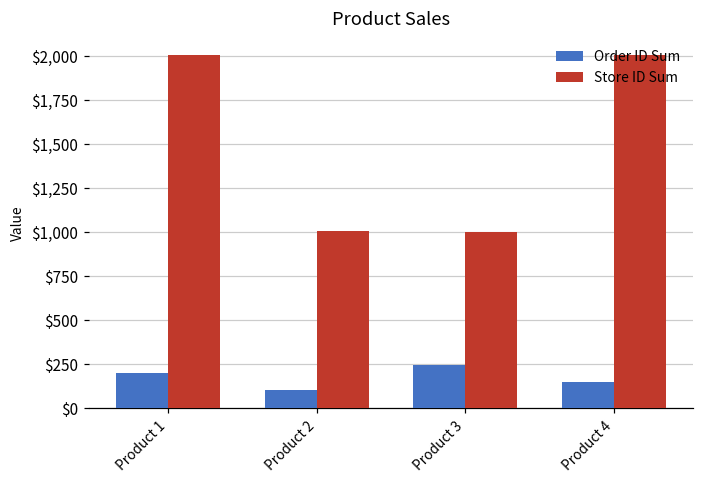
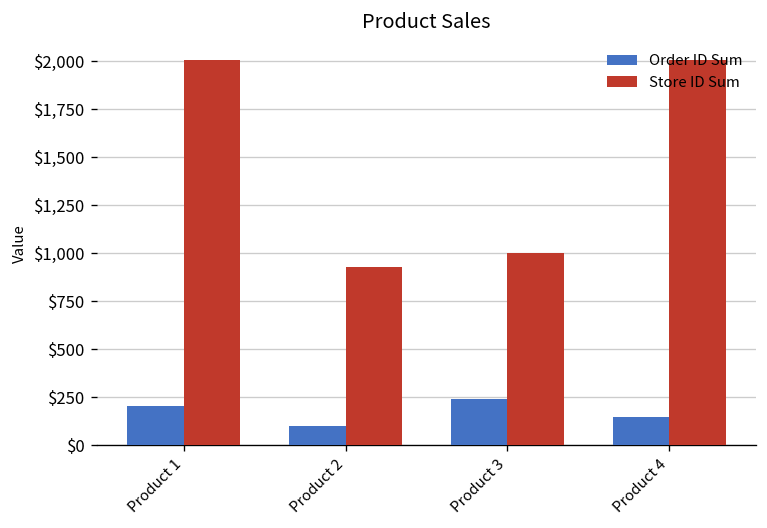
  {
    "Order ID Sum": {
      "Product 1": "$200",
      "Product 2": "$100",
      "Product 3": "$240",
      "Product 4": "$150"
    },
    "Store ID Sum": {
      "Product 1": "$2,000",
-     "Product 2": "$1,000",
+     "Product 2": "$930",
      "Product 3": "$1,000",
      "Product 4": "$2,010"
    }
  }
